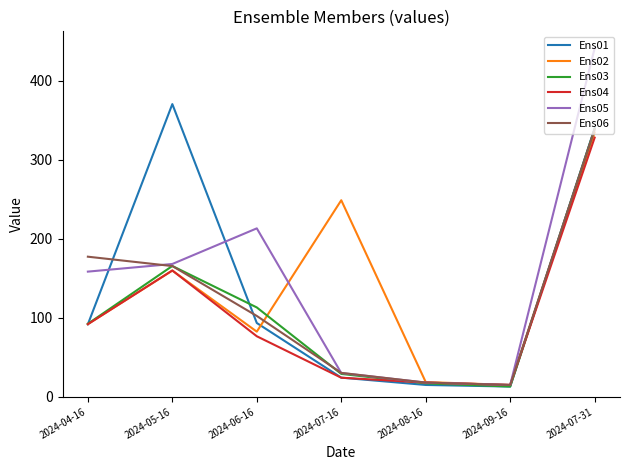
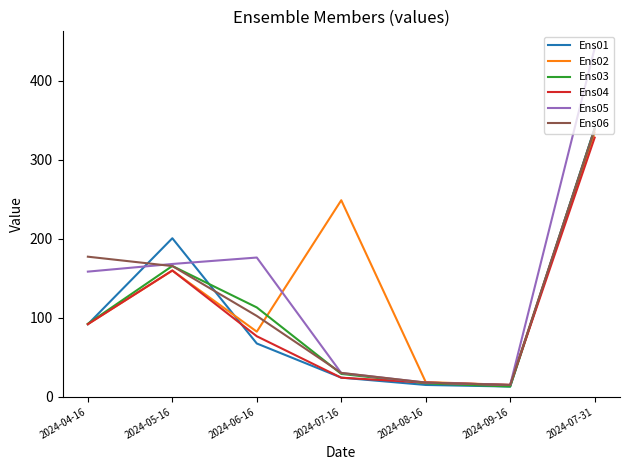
  {
    "Ens01": {
-     "2024-05-16": 370,
-     "2024-06-16": 90
+     "2024-05-16": 200,
+     "2024-06-16": 70
    },
    "Ens02": {
      "2024-06-16": 80,
      "2024-07-16": 250
    },
    "Ens03": {
      "2024-06-16": 110
    },
    "Ens04": {
      "2024-06-16": 80,
      "2024-07-31": 330
    },
    "Ens05": {
      "2024-04-16": 160,
-     "2024-06-16": 210
+     "2024-06-16": 180
    },
    "Ens06": {
      "2024-04-16": 180,
      "2024-06-16": 100
    }
  }
